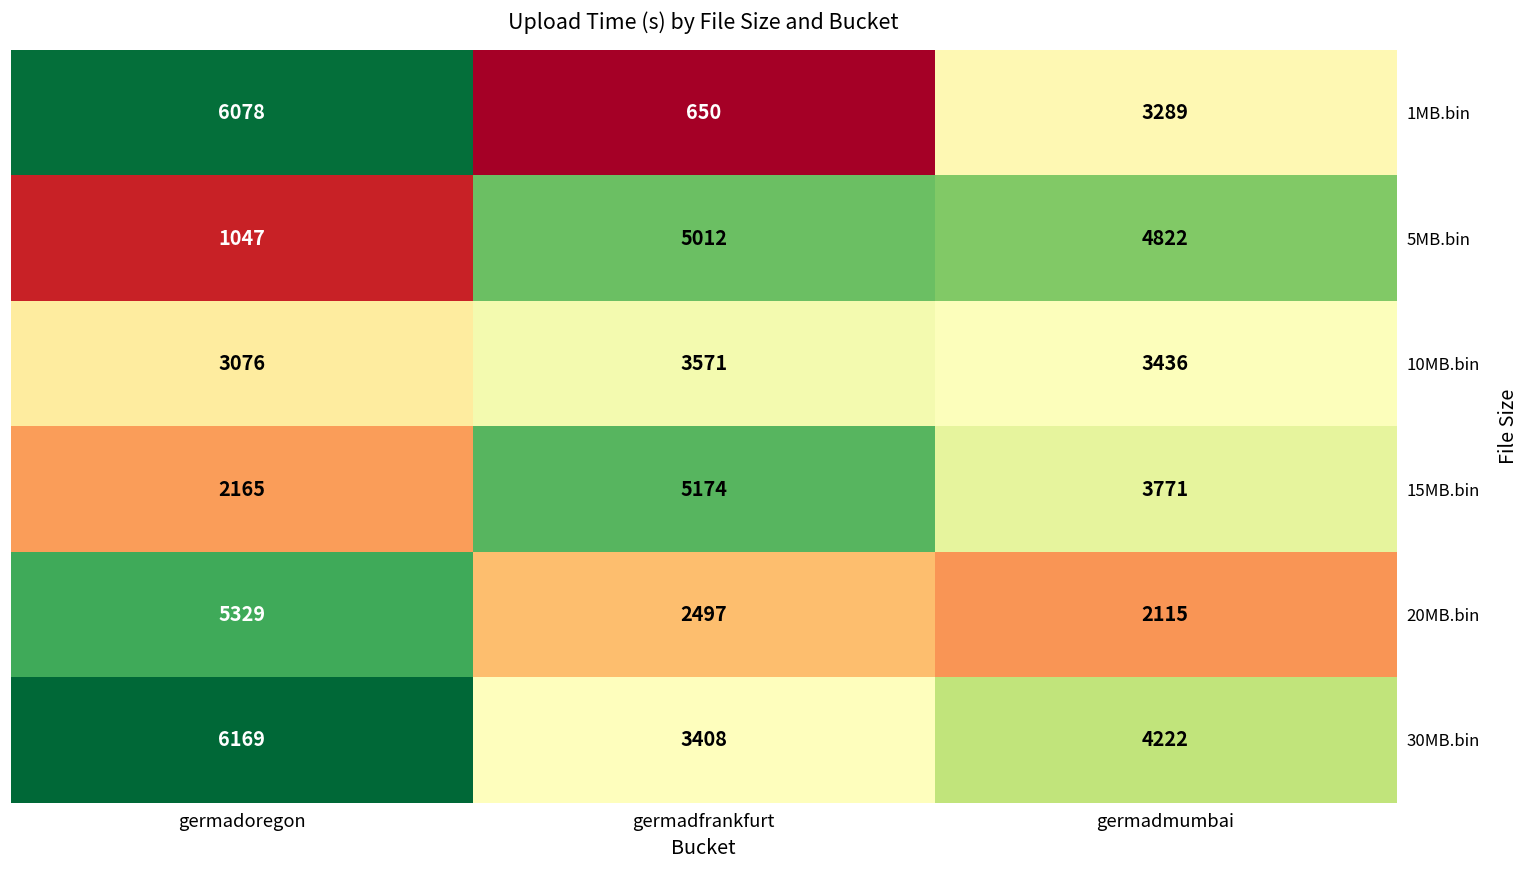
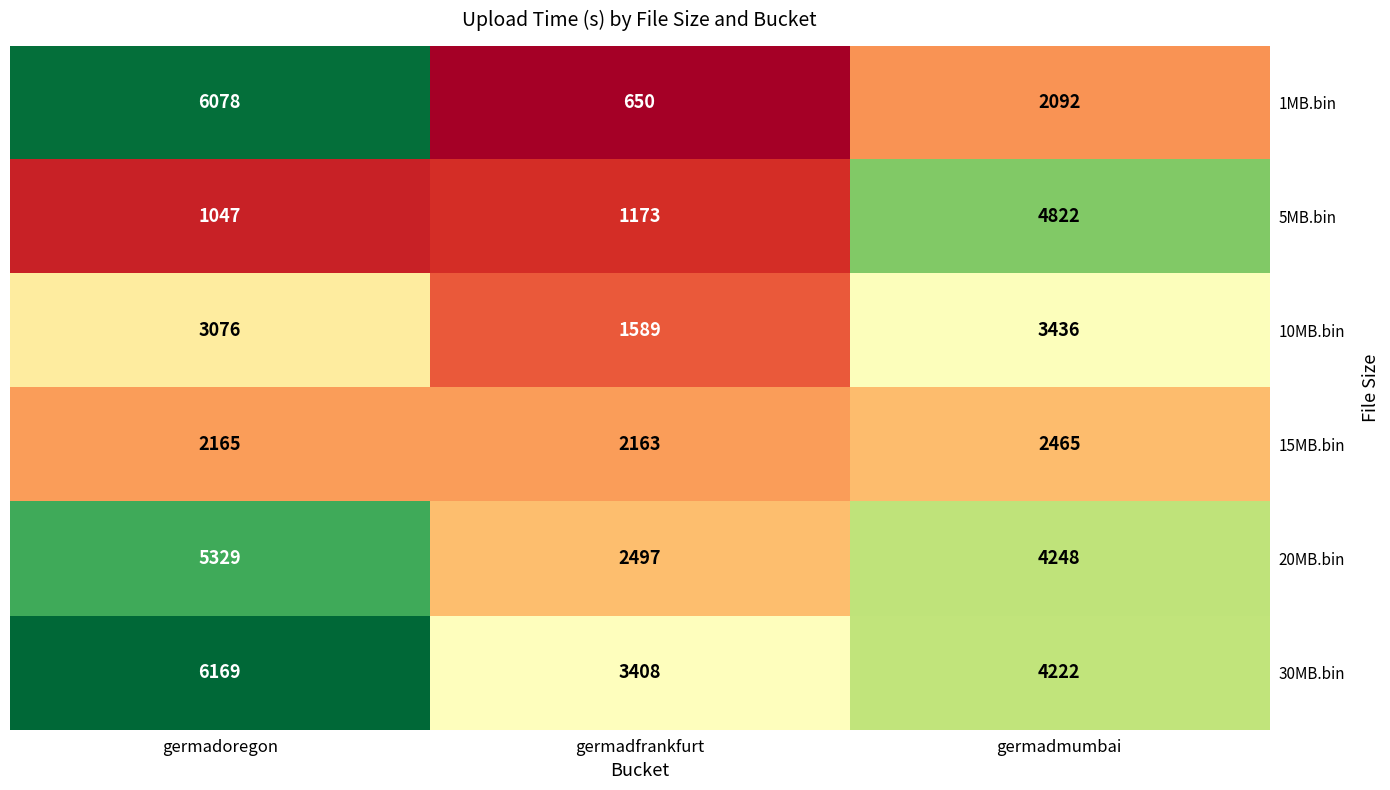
  {
    "1MB.bin": {
      "germadoregon": 6078,
      "germadfrankfurt": 650,
-     "germadmumbai": 3289
+     "germadmumbai": 2092
    },
    "5MB.bin": {
      "germadoregon": 1047,
-     "germadfrankfurt": 5012,
+     "germadfrankfurt": 1173,
      "germadmumbai": 4822
    },
    "10MB.bin": {
      "germadoregon": 3076,
-     "germadfrankfurt": 3571,
+     "germadfrankfurt": 1589,
      "germadmumbai": 3436
    },
    "15MB.bin": {
      "germadoregon": 2165,
-     "germadfrankfurt": 5174,
-     "germadmumbai": 3771
+     "germadfrankfurt": 2163,
+     "germadmumbai": 2465
    },
    "20MB.bin": {
      "germadoregon": 5329,
      "germadfrankfurt": 2497,
-     "germadmumbai": 2115
+     "germadmumbai": 4248
    },
    "30MB.bin": {
      "germadoregon": 6169,
      "germadfrankfurt": 3408,
      "germadmumbai": 4222
    }
  }
